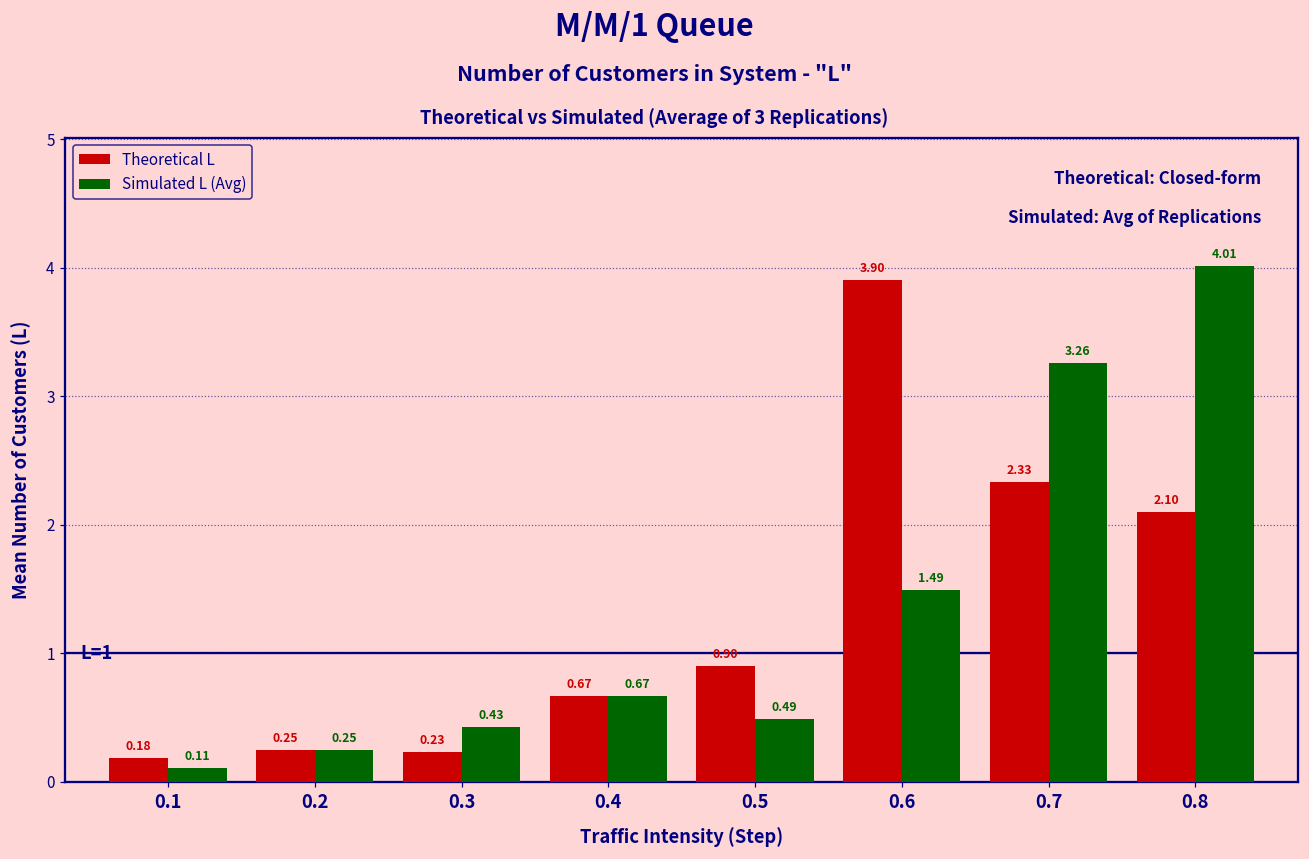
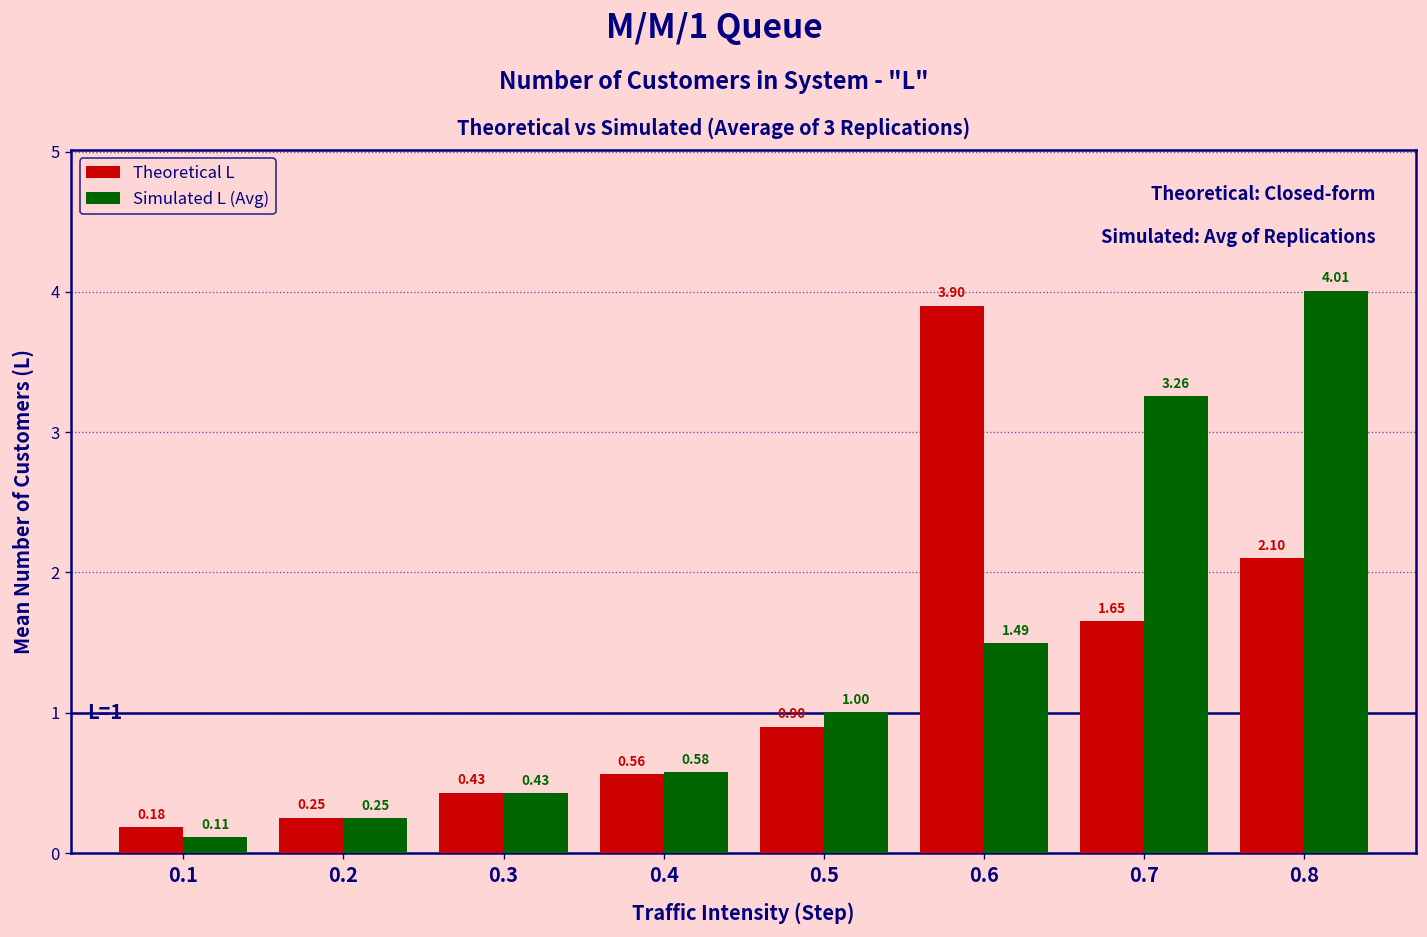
  {
    "Theoretical L": {
      "0.1": 0.18,
      "0.2": 0.25,
-     "0.3": 0.23,
-     "0.4": 0.67,
+     "0.3": 0.43,
+     "0.4": 0.56,
      "0.5": 0.90,
      "0.6": 3.90,
-     "0.7": 2.33,
+     "0.7": 1.65,
      "0.8": 2.10
    },
    "Simulated L (Avg)": {
      "0.1": 0.11,
      "0.2": 0.25,
      "0.3": 0.43,
-     "0.4": 0.67,
-     "0.5": 0.49,
+     "0.4": 0.58,
+     "0.5": 1.00,
      "0.6": 1.49,
      "0.7": 3.26,
      "0.8": 4.01
    }
  }
